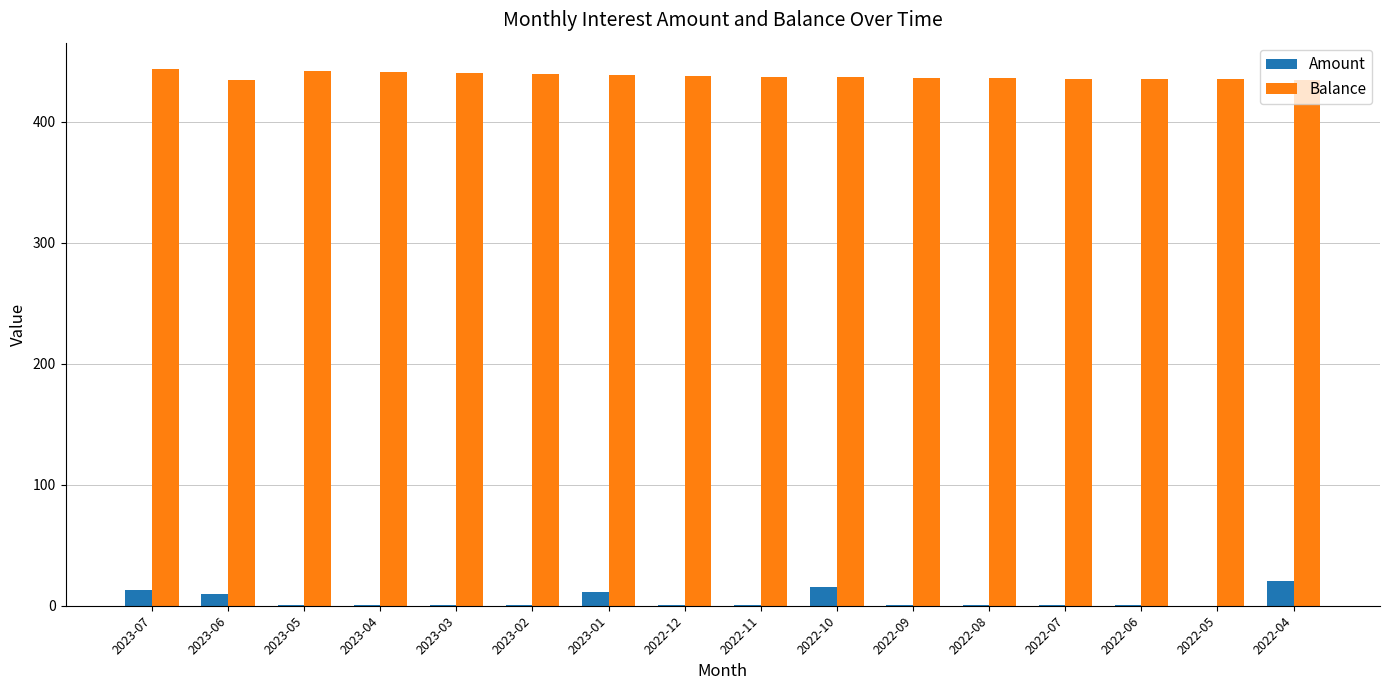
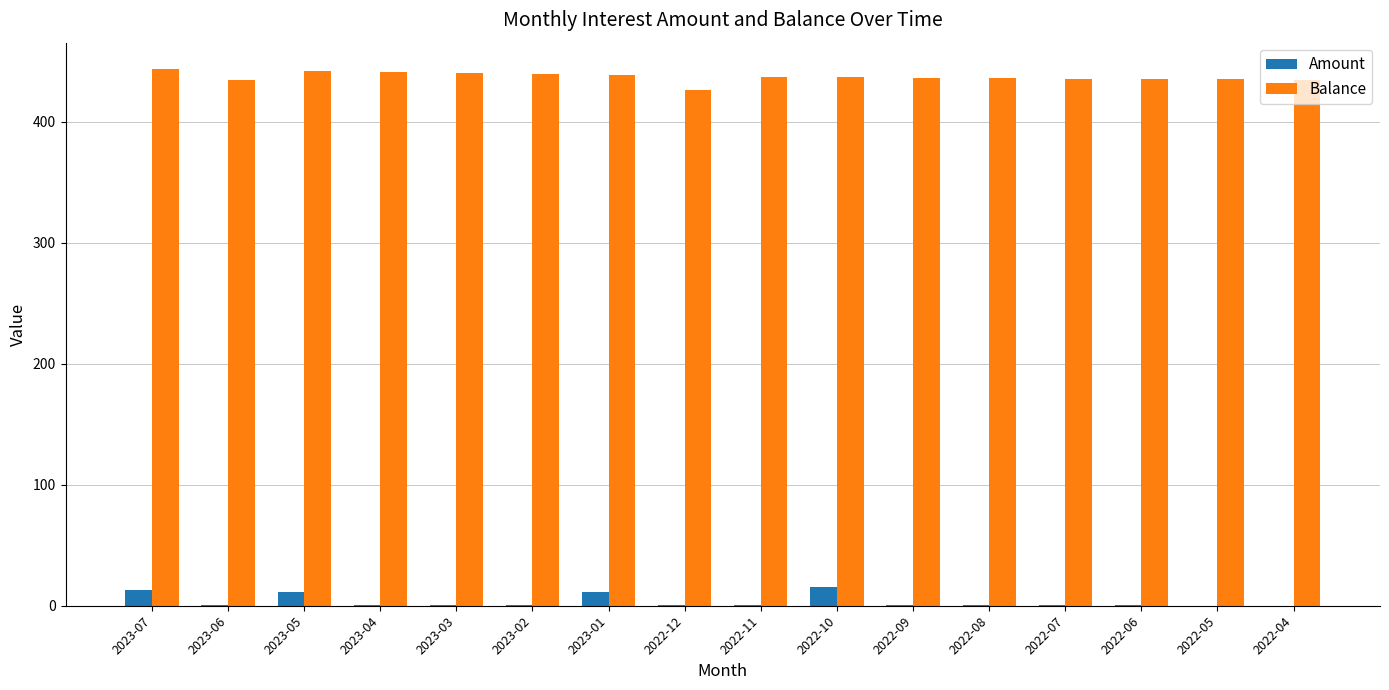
  {
    "Amount": {
      "2023-07": 13,
-     "2023-06": 10,
-     "2023-05": 1,
+     "2023-06": 1,
+     "2023-05": 11,
      "2023-01": 11,
      "2022-10": 16,
-     "2022-04": 20
+     "2022-04": 0
    },
    "Balance": {
      "2023-07": 443,
      "2023-06": 435,
      "2023-05": 442,
      "2023-04": 441,
      "2023-03": 440,
      "2023-02": 440,
      "2023-01": 439,
-     "2022-12": 438,
+     "2022-12": 427,
      "2022-11": 438,
      "2022-10": 437,
      "2022-09": 436,
      "2022-08": 436,
      "2022-07": 436,
      "2022-06": 435,
      "2022-05": 435
    }
  }
